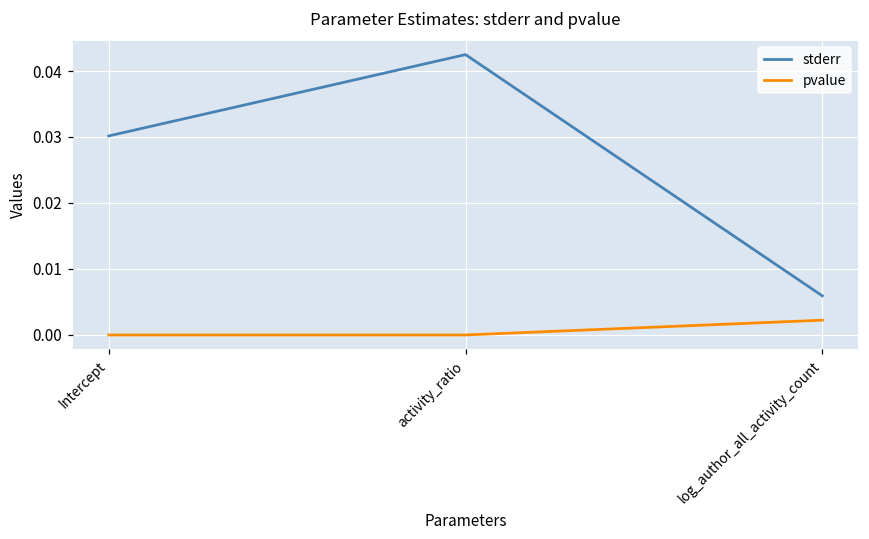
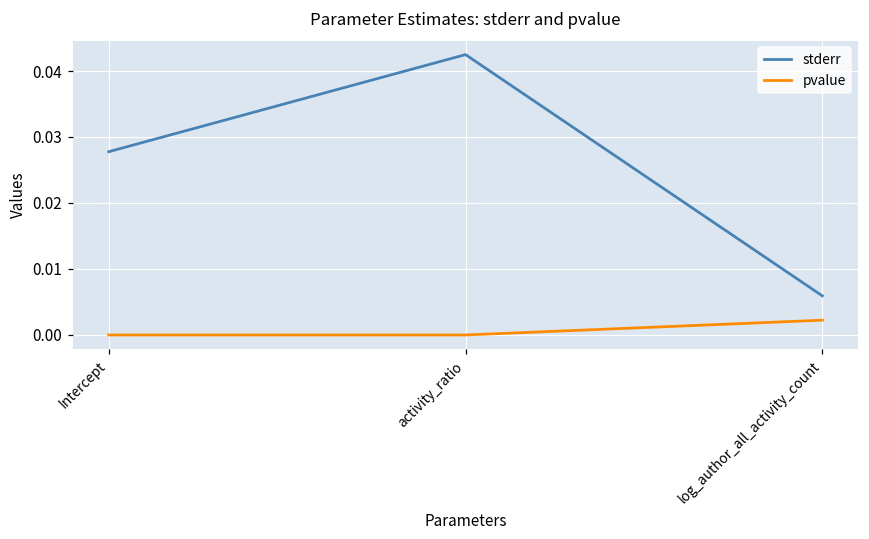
  {
    "stderr": {
-     "Intercept": 0.030,
+     "Intercept": 0.028,
      "activity_ratio": 0.042,
      "log_author_all_activity_count": 0.006
    },
    "pvalue": {
      "Intercept": 0.000,
      "activity_ratio": 0.000,
      "log_author_all_activity_count": 0.002
    }
  }
